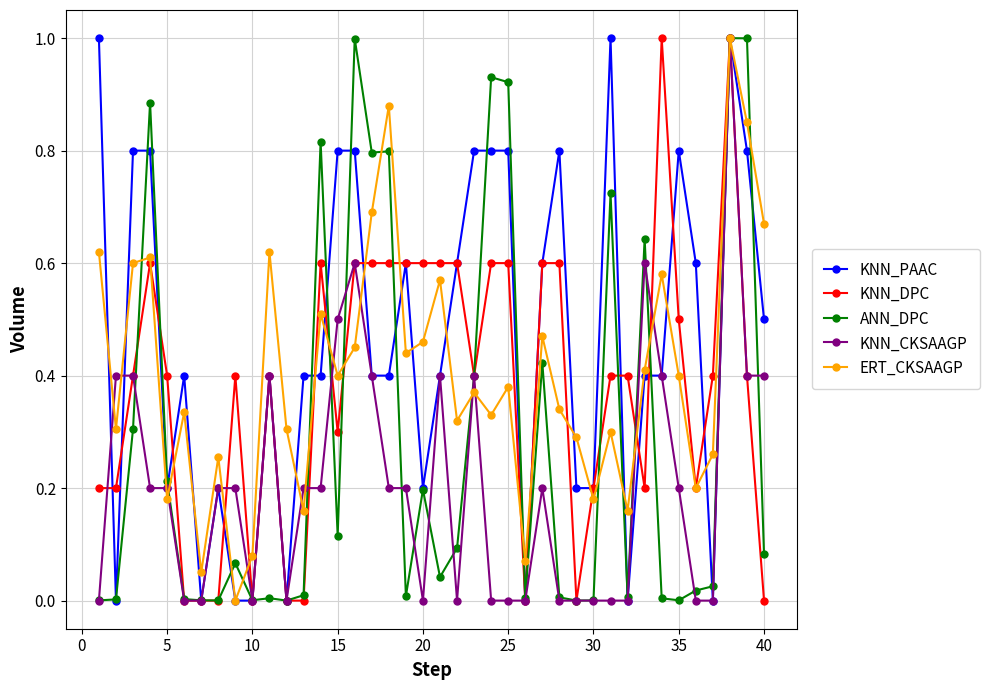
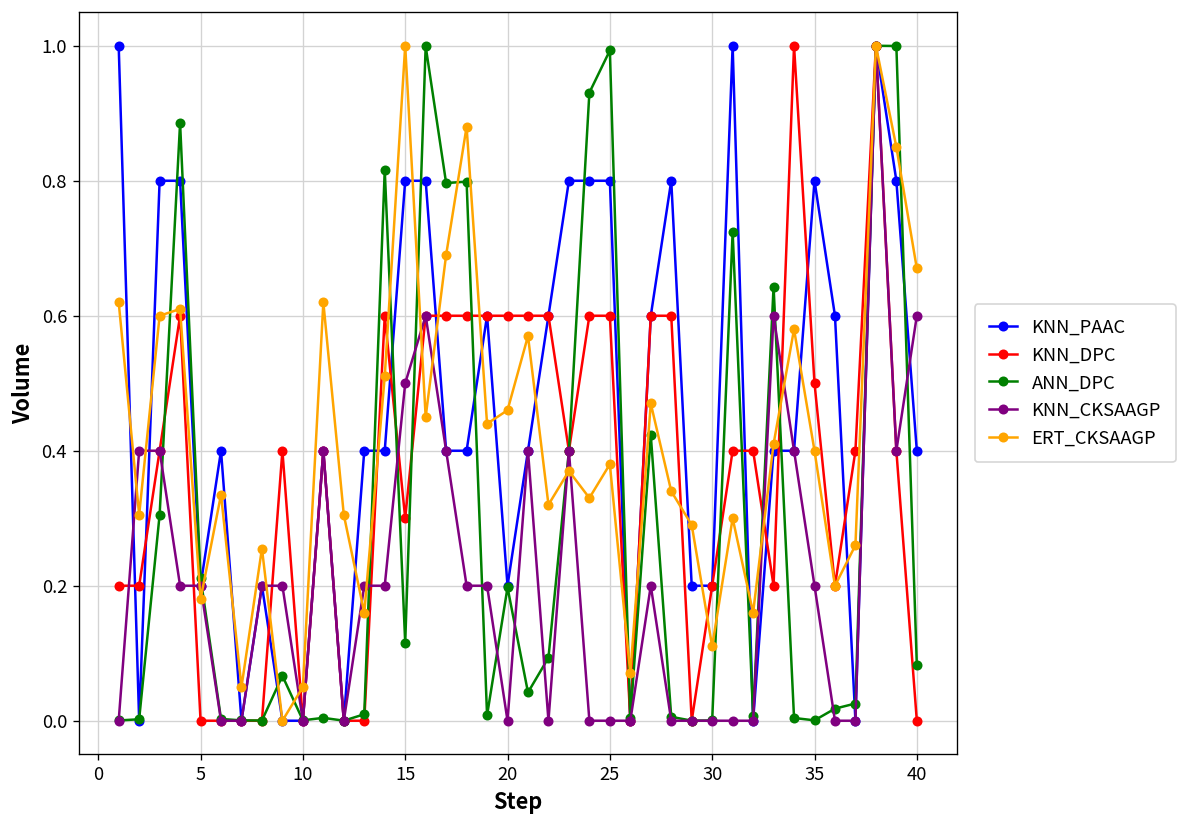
  {
    "KNN_PAAC": {
      "15": 0.8,
      "25": 0.8,
      "35": 0.8,
-     "40": 0.5
+     "40": 0.4
    },
    "KNN_DPC": {
-     "5": 0.4,
+     "5": 0.0,
      "15": 0.3,
      "20": 0.6,
      "25": 0.6,
      "35": 0.5,
      "40": 0.0
    },
    "ANN_DPC": {
      "5": 0.21,
      "15": 0.12,
-     "25": 0.92,
+     "25": 0.99,
      "35": 0.00,
      "40": 0.08
    },
    "KNN_CKSAAGP": {
      "15": 0.5,
      "20": 0.0,
      "25": 0.0,
      "35": 0.2,
-     "40": 0.4
+     "40": 0.6
    },
    "ERT_CKSAAGP": {
      "5": 0.18,
-     "10": 0.08,
-     "15": 0.4,
+     "10": 0.05,
+     "15": 1.0,
      "20": 0.46,
      "25": 0.38,
-     "30": 0.18,
+     "30": 0.11,
      "35": 0.40,
      "40": 0.67
    }
  }
